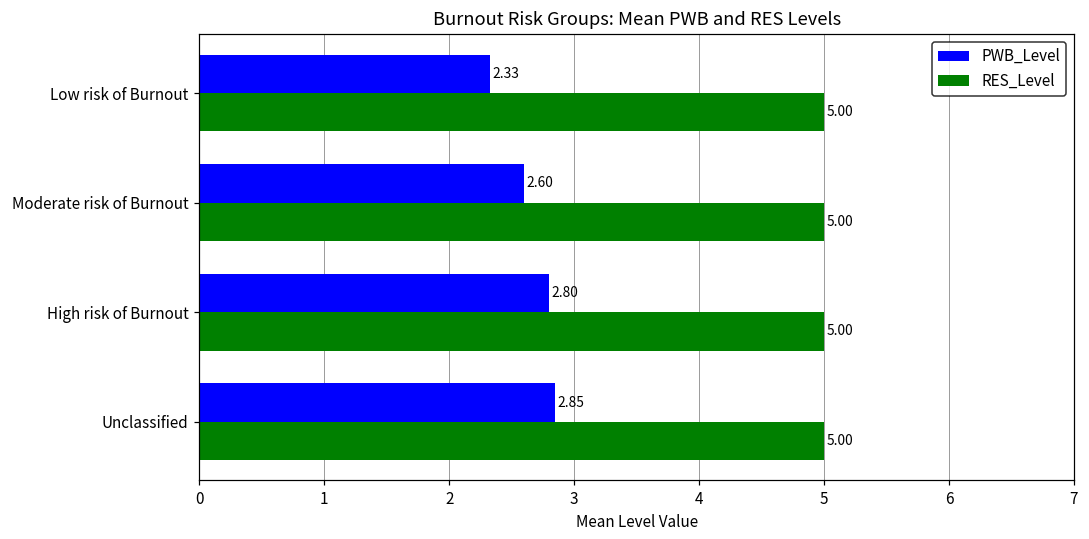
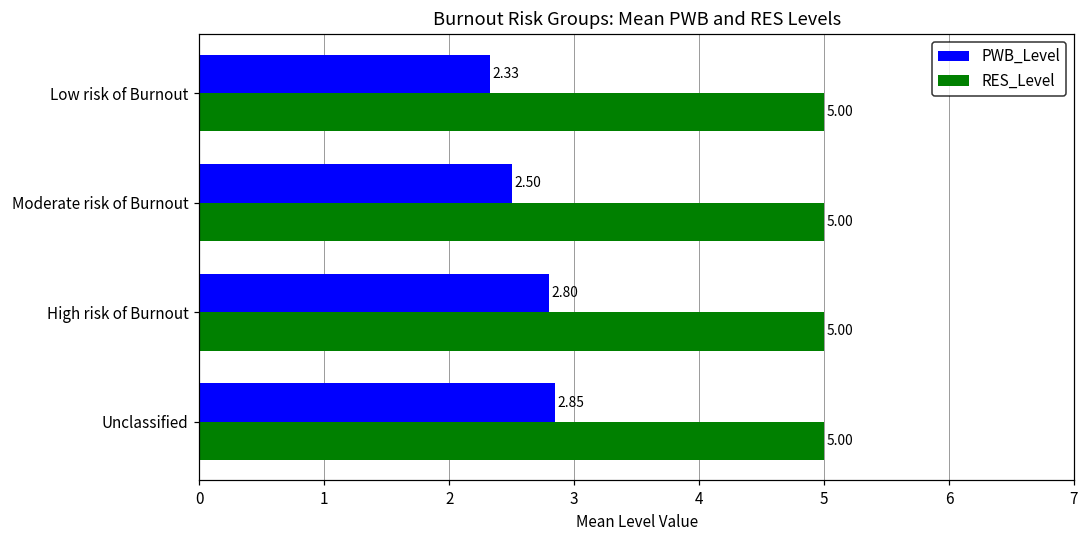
  {
    "PWB_Level": {
      "Low risk of Burnout": 2.33,
-     "Moderate risk of Burnout": 2.60,
+     "Moderate risk of Burnout": 2.50,
      "High risk of Burnout": 2.80,
      "Unclassified": 2.85
    },
    "RES_Level": {
      "Low risk of Burnout": 5.00,
      "Moderate risk of Burnout": 5.00,
      "High risk of Burnout": 5.00,
      "Unclassified": 5.00
    }
  }
